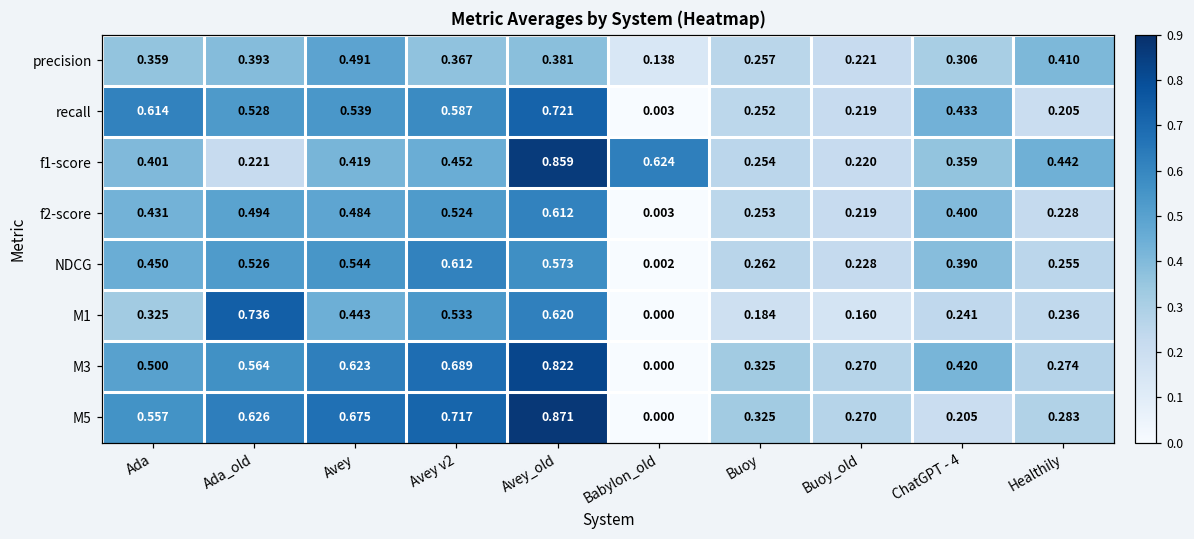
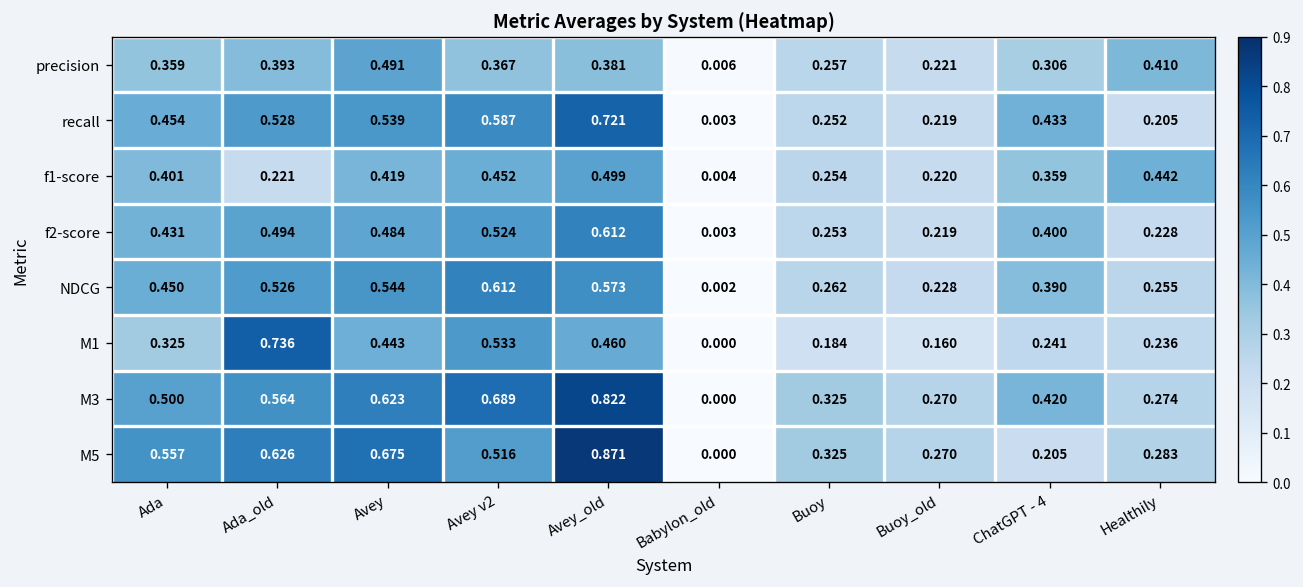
  {
    "precision": {
      "Ada": 0.359,
      "Ada_old": 0.393,
      "Avey": 0.491,
      "Avey v2": 0.367,
      "Avey_old": 0.381,
-     "Babylon_old": 0.138,
+     "Babylon_old": 0.006,
      "Buoy": 0.257,
      "Buoy_old": 0.221,
      "ChatGPT - 4": 0.306,
      "Healthily": 0.410
    },
    "recall": {
-     "Ada": 0.614,
+     "Ada": 0.454,
      "Ada_old": 0.528,
      "Avey": 0.539,
      "Avey v2": 0.587,
      "Avey_old": 0.721,
      "Babylon_old": 0.003,
      "Buoy": 0.252,
      "Buoy_old": 0.219,
      "ChatGPT - 4": 0.433,
      "Healthily": 0.205
    },
    "f1-score": {
      "Ada": 0.401,
      "Ada_old": 0.221,
      "Avey": 0.419,
      "Avey v2": 0.452,
-     "Avey_old": 0.859,
-     "Babylon_old": 0.624,
+     "Avey_old": 0.499,
+     "Babylon_old": 0.004,
      "Buoy": 0.254,
      "Buoy_old": 0.220,
      "ChatGPT - 4": 0.359,
      "Healthily": 0.442
    },
    "f2-score": {
      "Ada": 0.431,
      "Ada_old": 0.494,
      "Avey": 0.484,
      "Avey v2": 0.524,
      "Avey_old": 0.612,
      "Babylon_old": 0.003,
      "Buoy": 0.253,
      "Buoy_old": 0.219,
      "ChatGPT - 4": 0.400,
      "Healthily": 0.228
    },
    "NDCG": {
      "Ada": 0.450,
      "Ada_old": 0.526,
      "Avey": 0.544,
      "Avey v2": 0.612,
      "Avey_old": 0.573,
      "Babylon_old": 0.002,
      "Buoy": 0.262,
      "Buoy_old": 0.228,
      "ChatGPT - 4": 0.390,
      "Healthily": 0.255
    },
    "M1": {
      "Ada": 0.325,
      "Ada_old": 0.736,
      "Avey": 0.443,
      "Avey v2": 0.533,
-     "Avey_old": 0.620,
+     "Avey_old": 0.460,
      "Babylon_old": 0.000,
      "Buoy": 0.184,
      "Buoy_old": 0.160,
      "ChatGPT - 4": 0.241,
      "Healthily": 0.236
    },
    "M3": {
      "Ada": 0.500,
      "Ada_old": 0.564,
      "Avey": 0.623,
      "Avey v2": 0.689,
      "Avey_old": 0.822,
      "Babylon_old": 0.000,
      "Buoy": 0.325,
      "Buoy_old": 0.270,
      "ChatGPT - 4": 0.420,
      "Healthily": 0.274
    },
    "M5": {
      "Ada": 0.557,
      "Ada_old": 0.626,
      "Avey": 0.675,
-     "Avey v2": 0.717,
+     "Avey v2": 0.516,
      "Avey_old": 0.871,
      "Babylon_old": 0.000,
      "Buoy": 0.325,
      "Buoy_old": 0.270,
      "ChatGPT - 4": 0.205,
      "Healthily": 0.283
    }
  }
